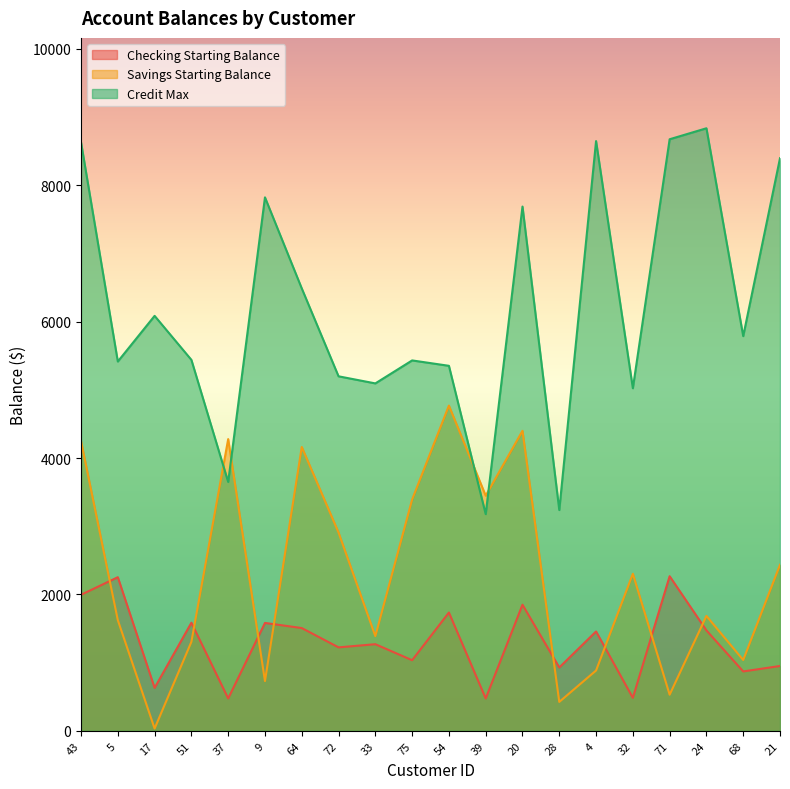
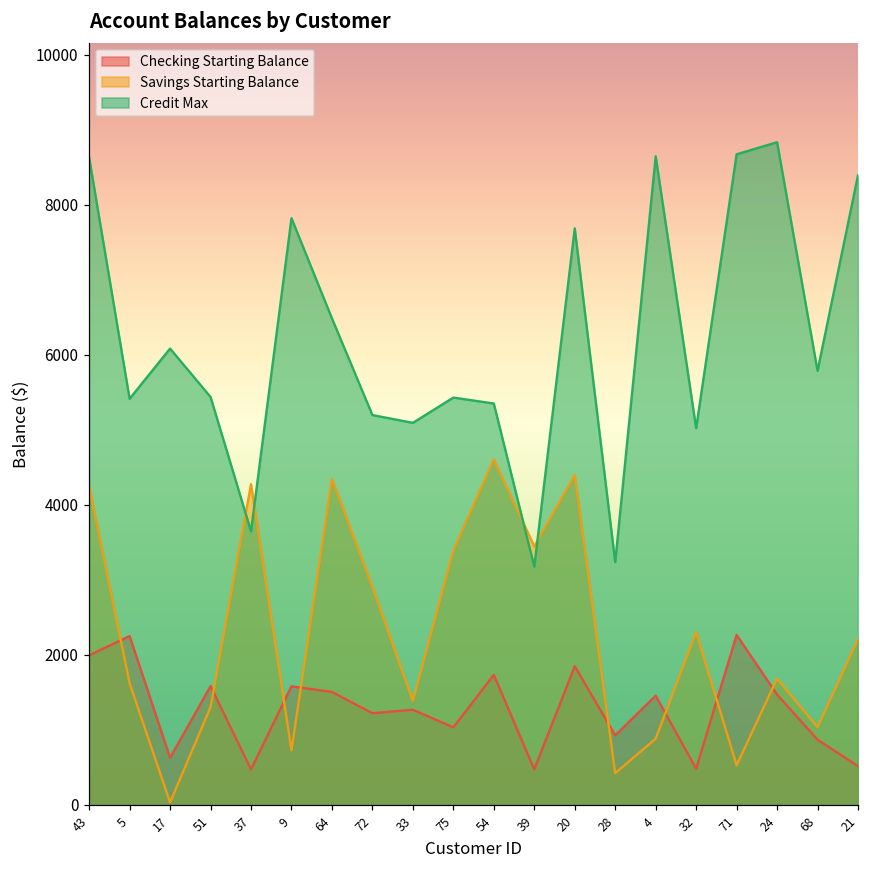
  {
    "Checking Starting Balance": {
      "43": 2000,
      "5": 2300,
      "17": 600,
      "51": 1600,
      "37": 500,
      "9": 1600,
      "64": 1500,
      "72": 1200,
      "33": 1300,
      "75": 1000,
      "54": 1700,
      "39": 500,
      "20": 1800,
      "28": 900,
      "4": 1500,
      "32": 500,
      "71": 2300,
      "24": 1500,
      "68": 900,
-     "21": 1000
+     "21": 500
    },
    "Savings Starting Balance": {
      "43": 4200,
      "5": 1600,
      "17": 0,
      "51": 1300,
      "37": 4300,
      "9": 700,
-     "64": 4200,
+     "64": 4300,
      "72": 2900,
      "33": 1400,
      "75": 3400,
-     "54": 4800,
+     "54": 4600,
      "39": 3400,
      "20": 4400,
      "28": 400,
      "4": 900,
      "32": 2300,
      "71": 500,
      "24": 1700,
      "68": 1000,
-     "21": 2400
+     "21": 2200
    },
    "Credit Max": {
      "43": 8600,
      "5": 5400,
      "17": 6100,
      "51": 5400,
      "37": 3600,
      "9": 7800,
      "64": 6500,
      "72": 5200,
      "33": 5100,
      "75": 5400,
      "54": 5400,
      "39": 3200,
      "20": 7700,
      "28": 3200,
      "4": 8600,
      "32": 5000,
      "71": 8700,
      "24": 8800,
      "68": 5800,
      "21": 8400
    }
  }
